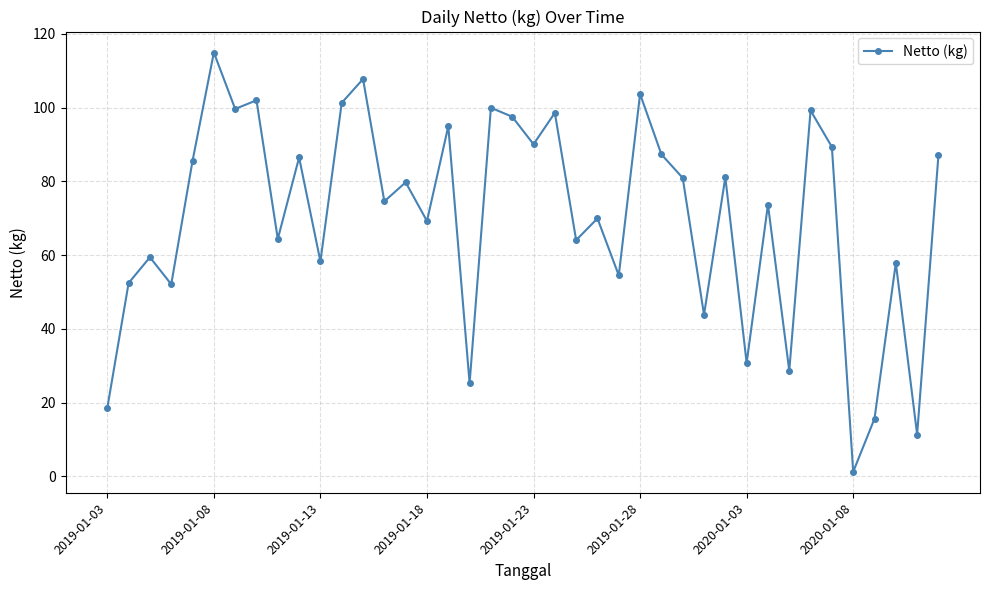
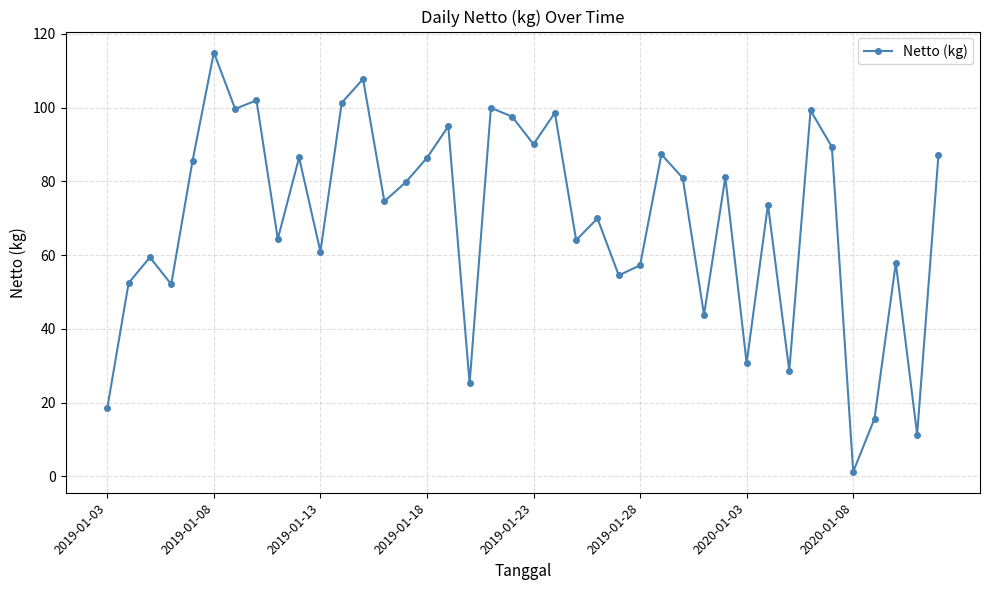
  {
    "2019-01-03": 19,
    "2019-01-08": 115,
-   "2019-01-13": 58,
-   "2019-01-18": 69,
+   "2019-01-13": 61,
+   "2019-01-18": 86,
    "2019-01-23": 90,
-   "2019-01-28": 104,
+   "2019-01-28": 57,
    "2020-01-03": 31,
    "2020-01-08": 1
  }
